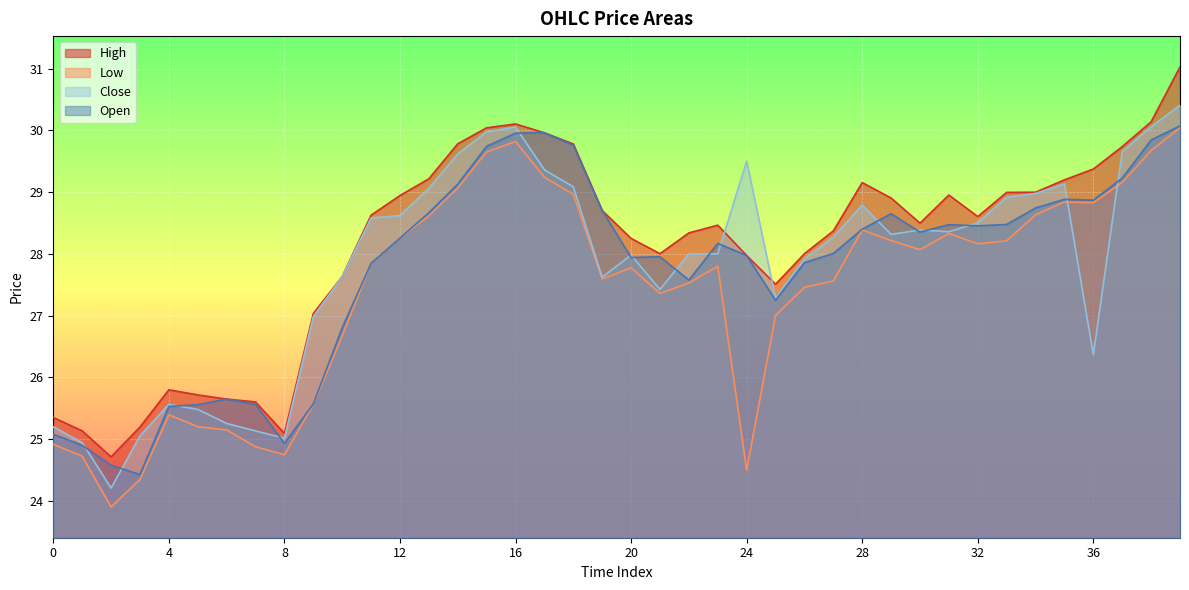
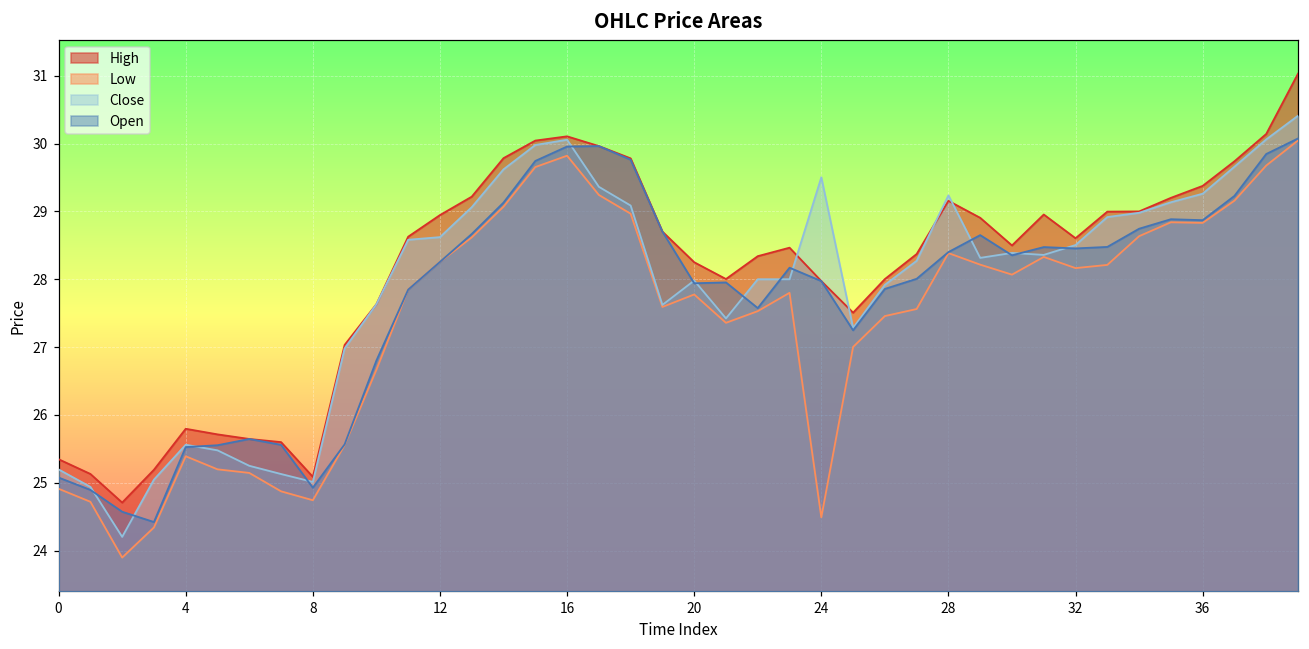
  {
    "High": {
      "0": 25.3,
      "4": 25.8,
      "8": 25.1,
      "12": 28.9,
      "16": 30.1,
      "20": 28.3,
      "28": 29.2,
      "32": 28.6,
      "36": 29.4
    },
    "Low": {
      "0": 24.9,
      "4": 25.4,
      "8": 24.7,
      "16": 29.8,
      "20": 27.8,
      "24": 24.5,
      "32": 28.2
    },
    "Close": {
      "0": 25.2,
      "8": 25.0,
      "12": 28.6,
      "16": 30.1,
      "24": 29.5,
-     "28": 28.8,
+     "28": 29.2,
      "32": 28.5,
-     "36": 26.4
+     "36": 29.3
    },
    "Open": {
      "0": 25.1,
      "8": 24.9,
      "16": 30.0,
      "32": 28.5
    }
  }
